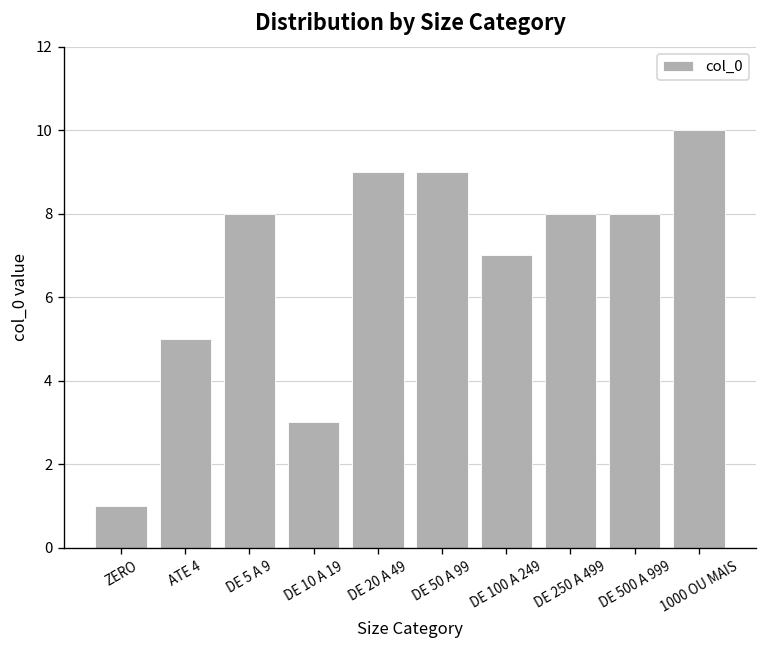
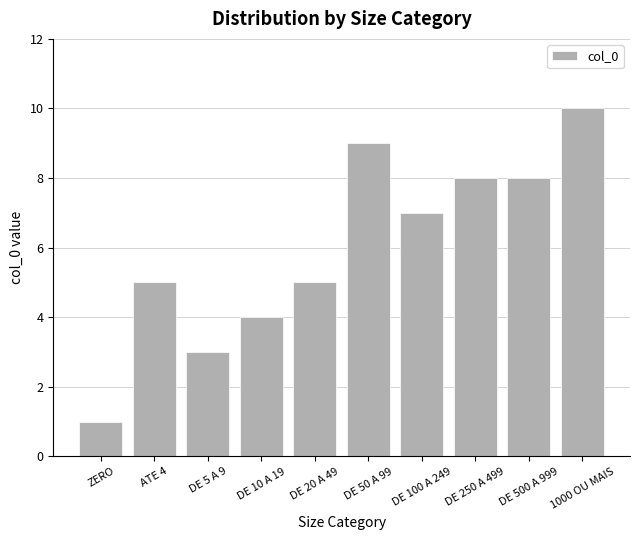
  {
    "ZERO": 1,
    "ATE 4": 5,
-   "DE 5 A 9": 8,
-   "DE 10 A 19": 3,
-   "DE 20 A 49": 9,
+   "DE 5 A 9": 3,
+   "DE 10 A 19": 4,
+   "DE 20 A 49": 5,
    "DE 50 A 99": 9,
    "DE 100 A 249": 7,
    "DE 250 A 499": 8,
    "DE 500 A 999": 8,
    "1000 OU MAIS": 10
  }
